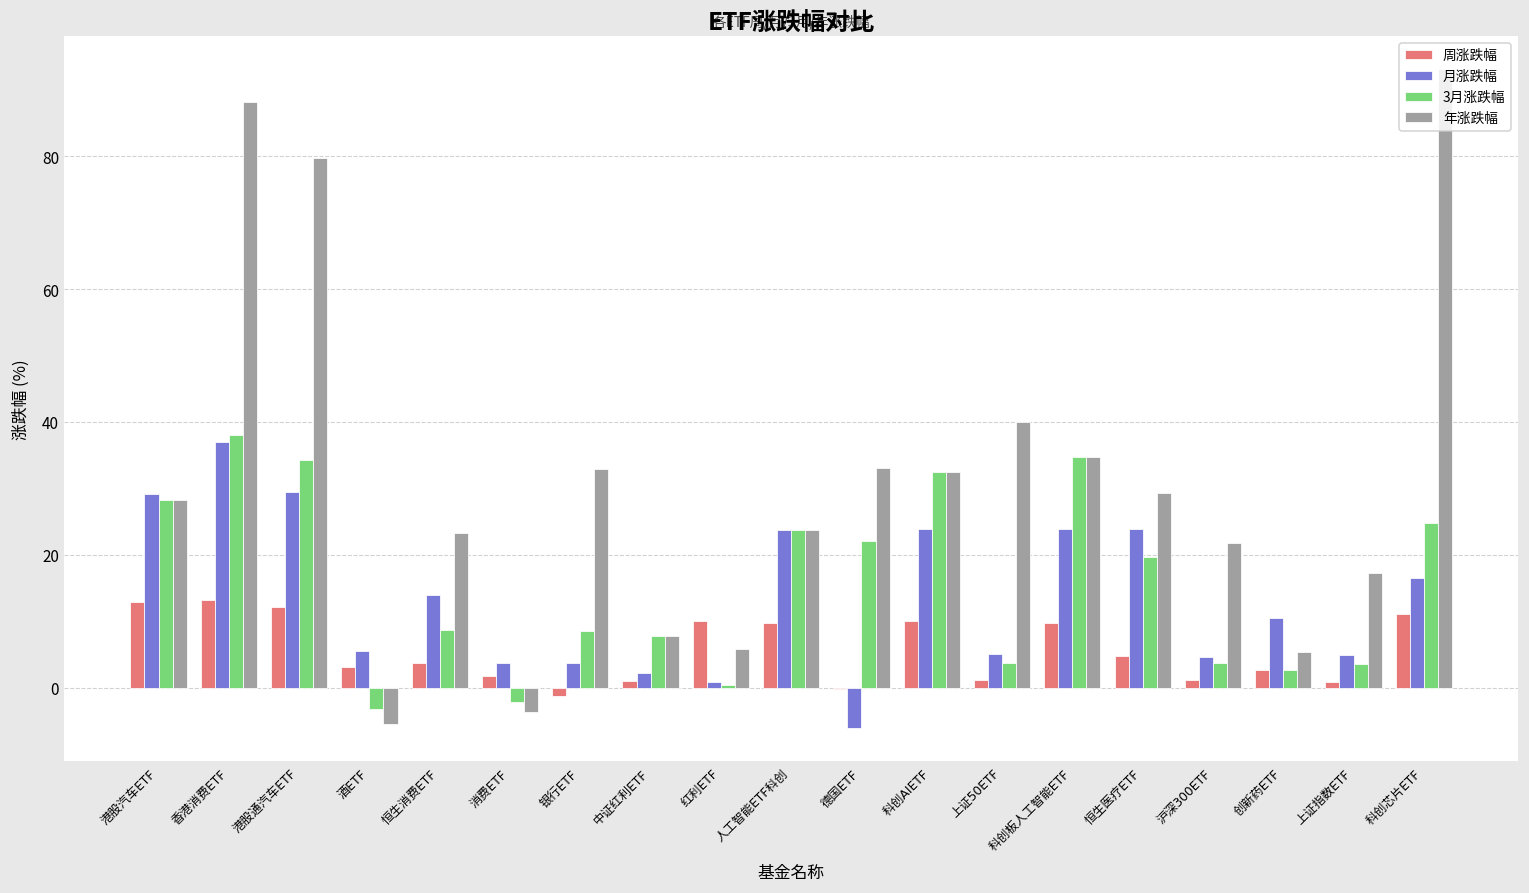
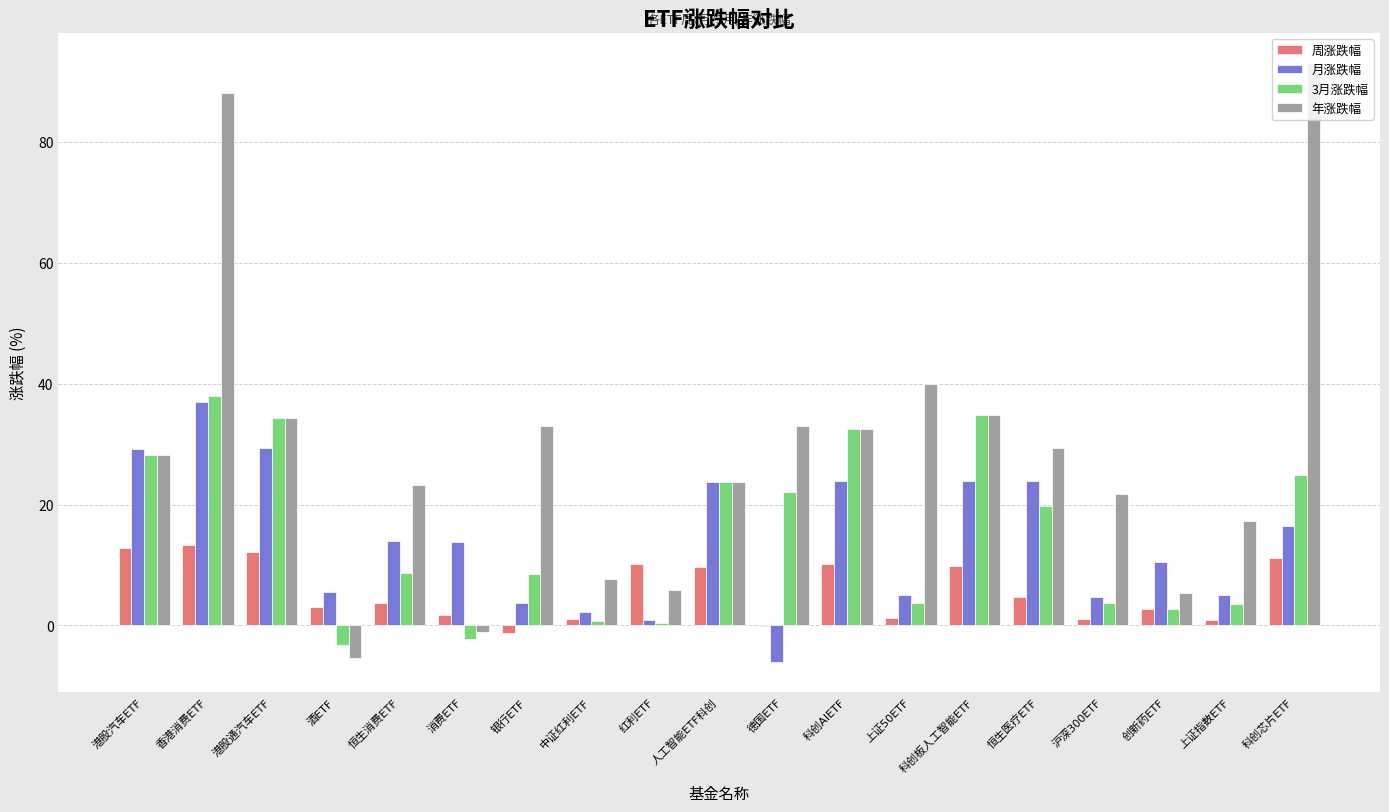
  {
    "周涨跌幅": {
      "港股汽车ETF": 13,
      "香港消费ETF": 13,
      "港股通汽车ETF": 12,
      "酒ETF": 3,
      "恒生消费ETF": 4,
      "消费ETF": 2,
      "银行ETF": -1,
      "中证红利ETF": 1,
      "红利ETF": 10,
      "人工智能ETF科创": 10,
      "科创AIETF": 10,
      "上证50ETF": 1,
      "科创板人工智能ETF": 10,
      "恒生医疗ETF": 5,
      "沪深300ETF": 1,
      "创新药ETF": 3,
      "上证指数ETF": 1,
      "科创芯片ETF": 11
    },
    "月涨跌幅": {
      "港股汽车ETF": 29,
      "香港消费ETF": 37,
      "港股通汽车ETF": 29,
      "酒ETF": 6,
      "恒生消费ETF": 14,
-     "消费ETF": 4,
+     "消费ETF": 14,
      "银行ETF": 4,
      "中证红利ETF": 2,
      "红利ETF": 1,
      "人工智能ETF科创": 24,
      "德国ETF": -6,
      "科创AIETF": 24,
      "上证50ETF": 5,
      "科创板人工智能ETF": 24,
      "恒生医疗ETF": 24,
      "沪深300ETF": 5,
      "创新药ETF": 10,
      "上证指数ETF": 5,
      "科创芯片ETF": 17
    },
    "3月涨跌幅": {
      "港股汽车ETF": 28,
      "香港消费ETF": 38,
      "港股通汽车ETF": 34,
      "酒ETF": -3,
      "恒生消费ETF": 9,
      "消费ETF": -2,
      "银行ETF": 8,
-     "中证红利ETF": 8,
+     "中证红利ETF": 1,
      "人工智能ETF科创": 24,
      "德国ETF": 22,
      "科创AIETF": 32,
      "上证50ETF": 4,
      "科创板人工智能ETF": 35,
      "恒生医疗ETF": 20,
      "沪深300ETF": 4,
      "创新药ETF": 3,
      "上证指数ETF": 4,
      "科创芯片ETF": 25
    },
    "年涨跌幅": {
      "港股汽车ETF": 28,
      "香港消费ETF": 88,
-     "港股通汽车ETF": 80,
+     "港股通汽车ETF": 34,
      "酒ETF": -5,
      "恒生消费ETF": 23,
-     "消费ETF": -4,
+     "消费ETF": -1,
      "银行ETF": 33,
      "中证红利ETF": 8,
      "红利ETF": 6,
      "人工智能ETF科创": 24,
      "德国ETF": 33,
      "科创AIETF": 32,
      "上证50ETF": 40,
      "科创板人工智能ETF": 35,
      "恒生医疗ETF": 29,
      "沪深300ETF": 22,
      "创新药ETF": 5,
      "上证指数ETF": 17
    }
  }
